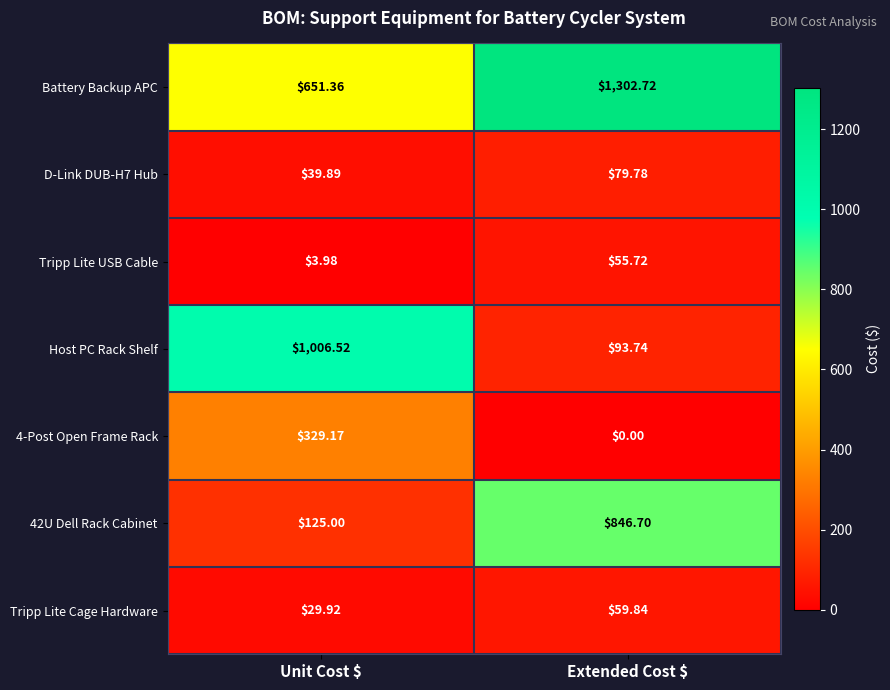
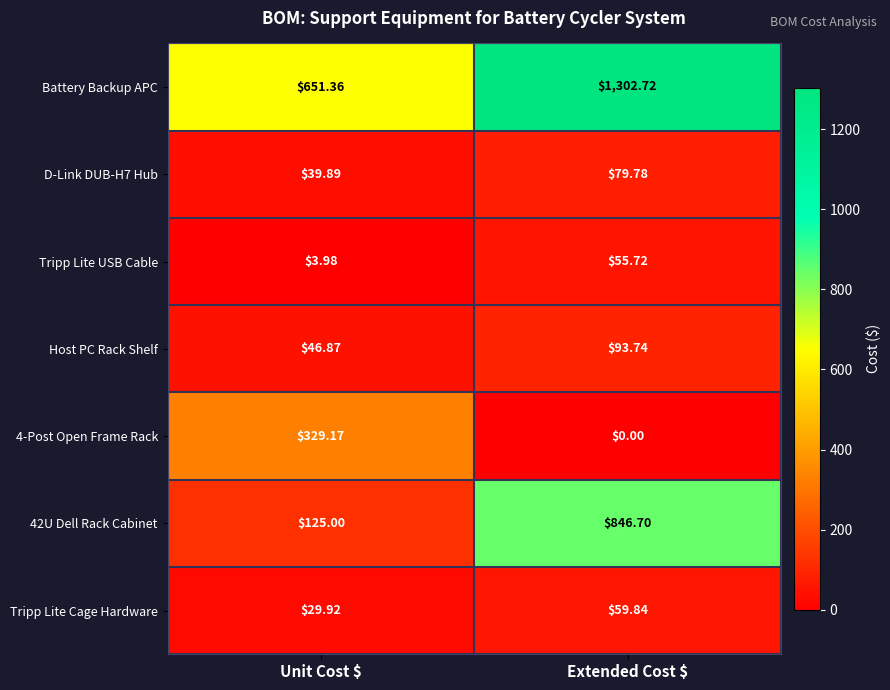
  {
    "Battery Backup APC": {
      "Unit Cost $": "$651.36",
      "Extended Cost $": "$1,302.72"
    },
    "D-Link DUB-H7 Hub": {
      "Unit Cost $": "$39.89",
      "Extended Cost $": "$79.78"
    },
    "Tripp Lite USB Cable": {
      "Unit Cost $": "$3.98",
      "Extended Cost $": "$55.72"
    },
    "Host PC Rack Shelf": {
-     "Unit Cost $": "$1,006.52",
+     "Unit Cost $": "$46.87",
      "Extended Cost $": "$93.74"
    },
    "4-Post Open Frame Rack": {
      "Unit Cost $": "$329.17",
      "Extended Cost $": "$0.00"
    },
    "42U Dell Rack Cabinet": {
      "Unit Cost $": "$125.00",
      "Extended Cost $": "$846.70"
    },
    "Tripp Lite Cage Hardware": {
      "Unit Cost $": "$29.92",
      "Extended Cost $": "$59.84"
    }
  }
